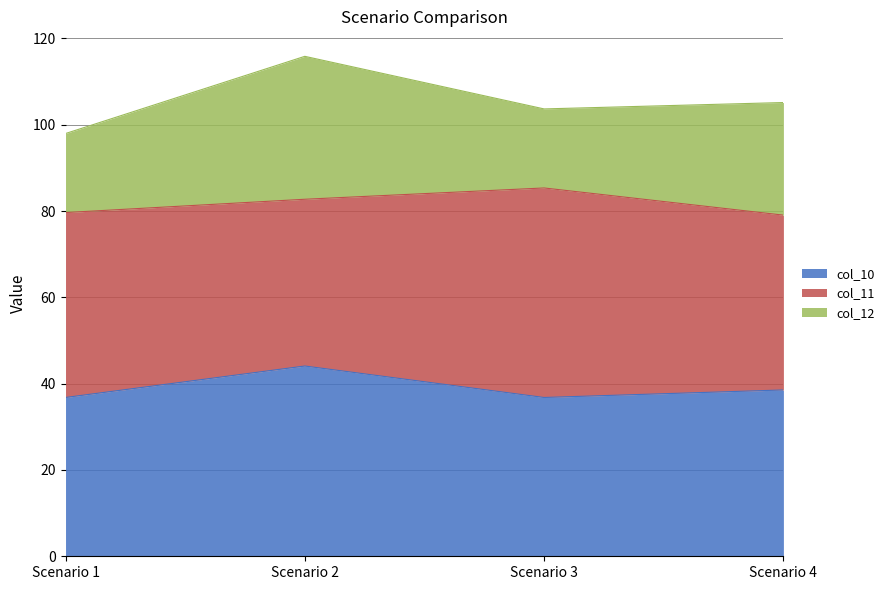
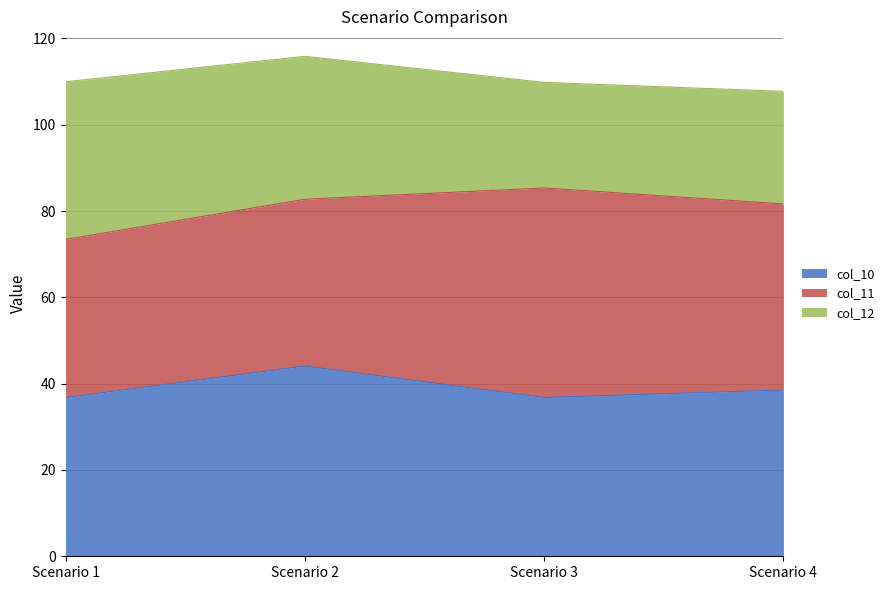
  {
    "col_10": {
      "Scenario 1": 37,
      "Scenario 2": 44,
      "Scenario 3": 37,
      "Scenario 4": 39
    },
    "col_11": {
-     "Scenario 1": 43,
+     "Scenario 1": 37,
      "Scenario 2": 39,
      "Scenario 3": 49,
-     "Scenario 4": 41
+     "Scenario 4": 43
    },
    "col_12": {
-     "Scenario 1": 18,
+     "Scenario 1": 37,
      "Scenario 2": 33,
-     "Scenario 3": 18,
+     "Scenario 3": 24,
      "Scenario 4": 26
    }
  }
